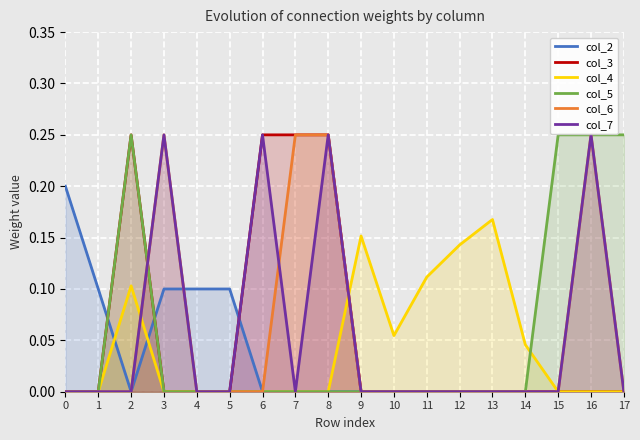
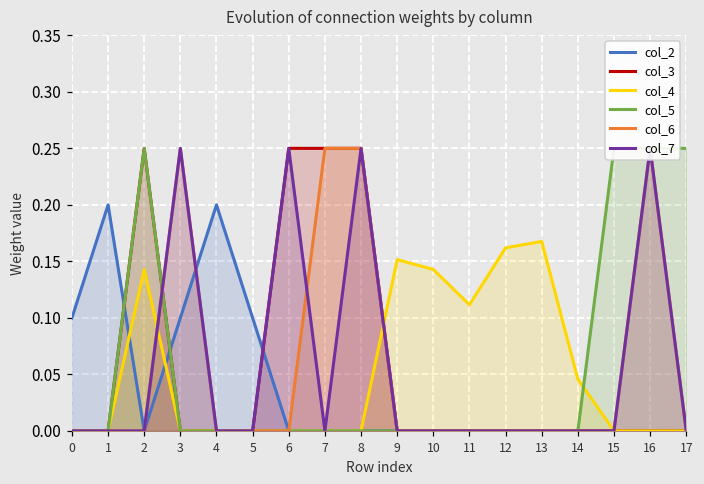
  {
    "col_2": {
-     "0": 0.2,
-     "1": 0.1,
+     "0": 0.1,
+     "1": 0.2,
      "3": 0.1,
-     "4": 0.1,
+     "4": 0.2,
      "5": 0.1
    },
    "col_4": {
-     "2": 0.103,
+     "2": 0.143,
      "9": 0.152,
-     "10": 0.055,
+     "10": 0.143,
      "11": 0.112,
-     "12": 0.143,
+     "12": 0.162,
      "13": 0.168,
      "14": 0.046
    },
    "col_5": {
      "15": 0.250,
      "17": 0.250
    }
  }
